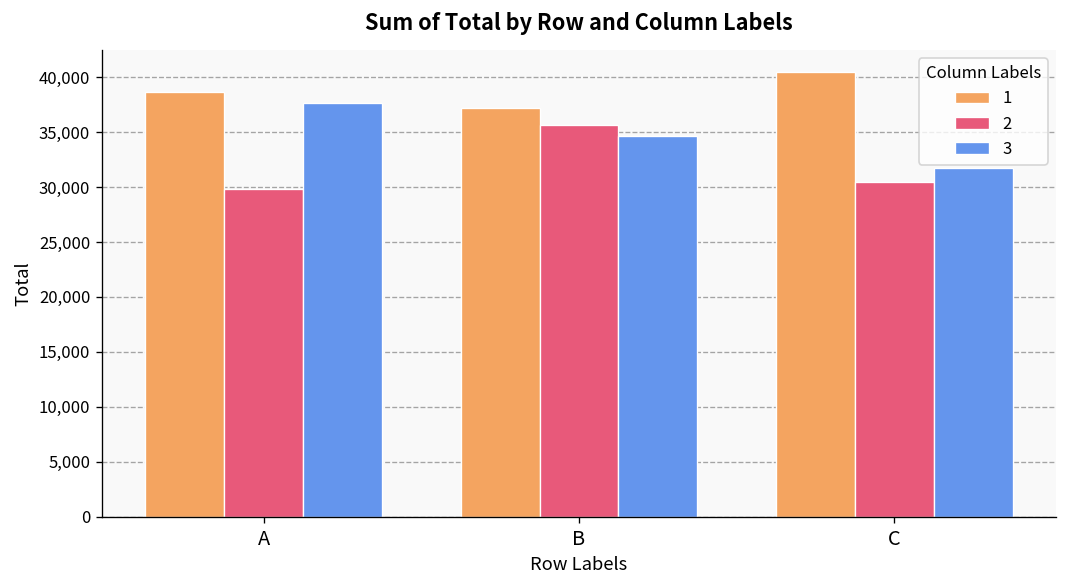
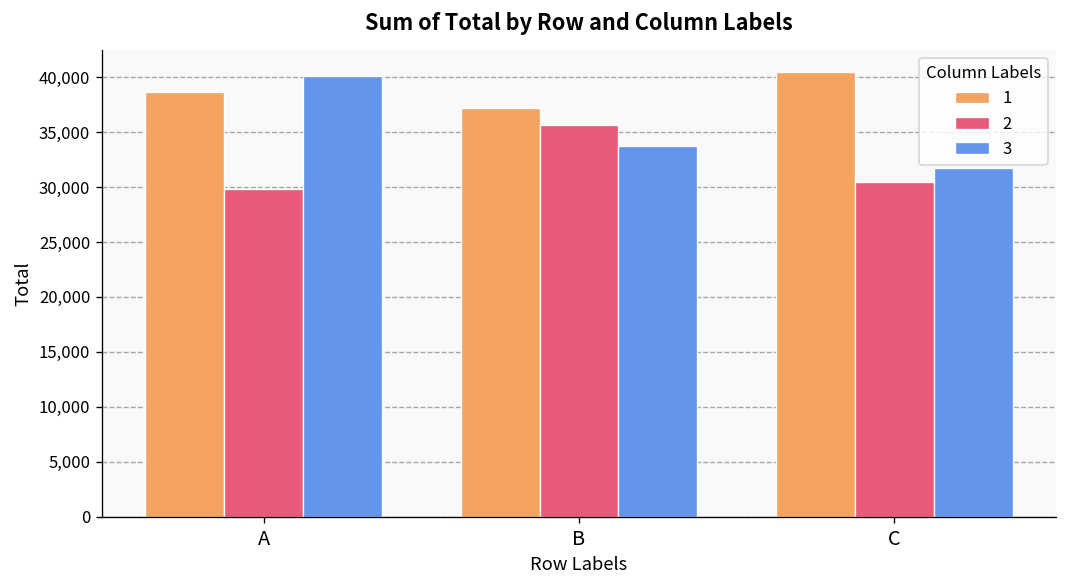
  {
    "1": {
      "A": "39,000",
      "B": "37,000",
      "C": "40,000"
    },
    "2": {
      "A": "30,000",
      "B": "36,000",
      "C": "30,000"
    },
    "3": {
-     "A": "38,000",
-     "B": "35,000",
+     "A": "40,000",
+     "B": "34,000",
      "C": "32,000"
    }
  }
